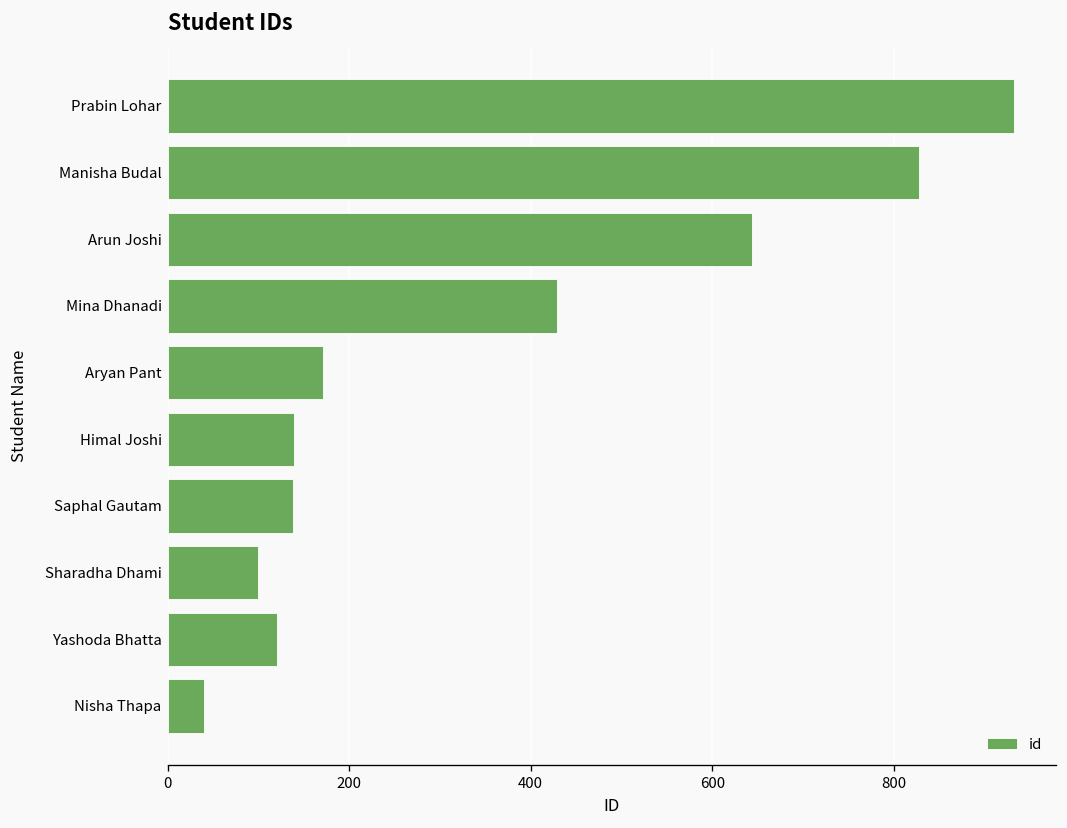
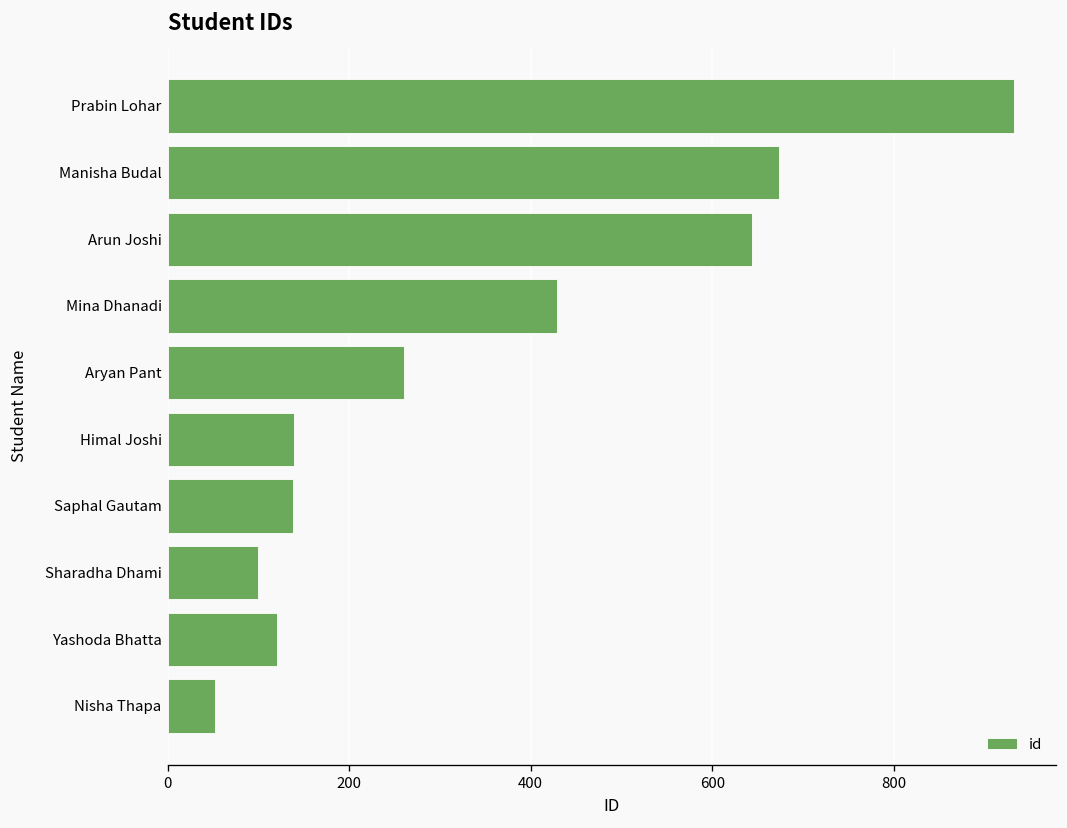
  {
    "Prabin Lohar": 930,
-   "Manisha Budal": 830,
+   "Manisha Budal": 670,
    "Arun Joshi": 640,
    "Mina Dhanadi": 430,
-   "Aryan Pant": 170,
+   "Aryan Pant": 260,
    "Himal Joshi": 140,
    "Saphal Gautam": 140,
    "Sharadha Dhami": 100,
    "Yashoda Bhatta": 120,
-   "Nisha Thapa": 40
+   "Nisha Thapa": 50
  }
